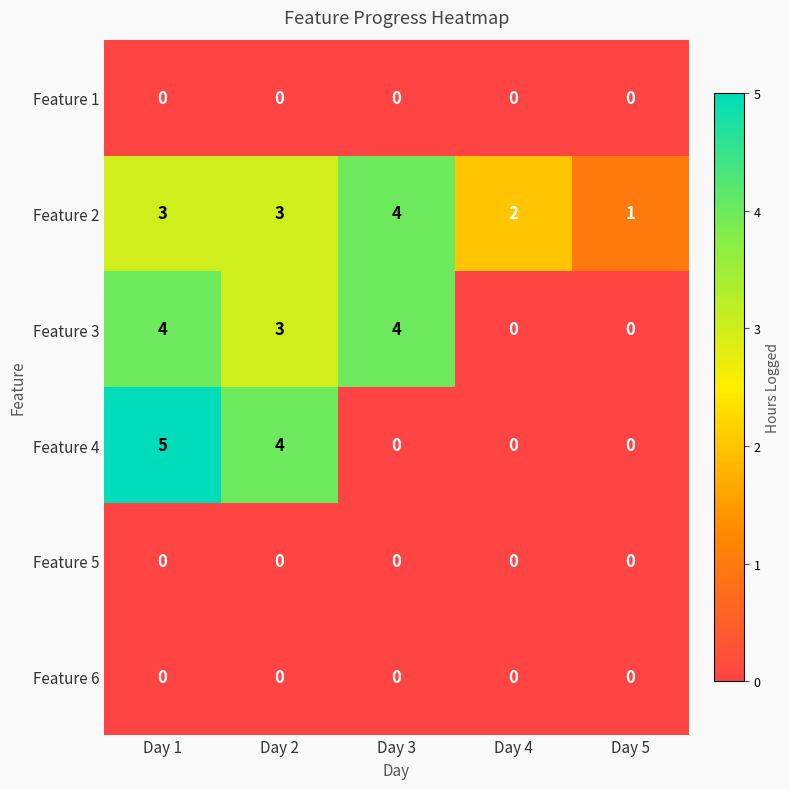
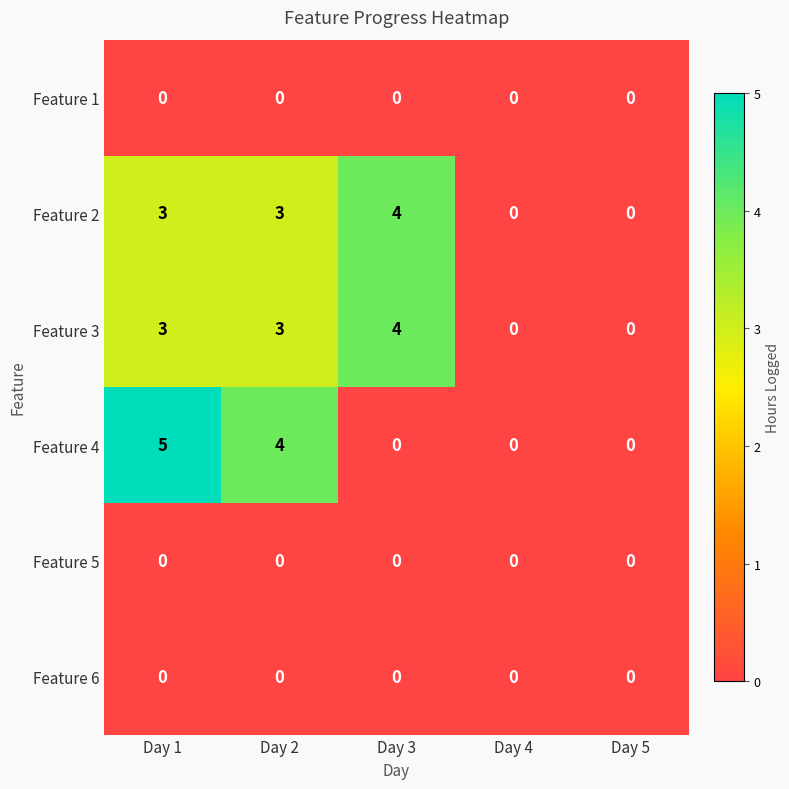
  {
    "Feature 1": {
      "Day 1": 0,
      "Day 2": 0,
      "Day 3": 0,
      "Day 4": 0,
      "Day 5": 0
    },
    "Feature 2": {
      "Day 1": 3,
      "Day 2": 3,
      "Day 3": 4,
-     "Day 4": 2,
-     "Day 5": 1
+     "Day 4": 0,
+     "Day 5": 0
    },
    "Feature 3": {
-     "Day 1": 4,
+     "Day 1": 3,
      "Day 2": 3,
      "Day 3": 4,
      "Day 4": 0,
      "Day 5": 0
    },
    "Feature 4": {
      "Day 1": 5,
      "Day 2": 4,
      "Day 3": 0,
      "Day 4": 0,
      "Day 5": 0
    },
    "Feature 5": {
      "Day 1": 0,
      "Day 2": 0,
      "Day 3": 0,
      "Day 4": 0,
      "Day 5": 0
    },
    "Feature 6": {
      "Day 1": 0,
      "Day 2": 0,
      "Day 3": 0,
      "Day 4": 0,
      "Day 5": 0
    }
  }
